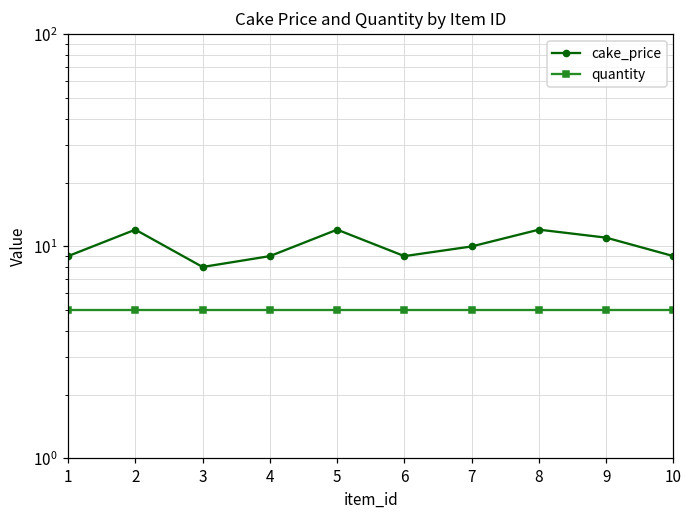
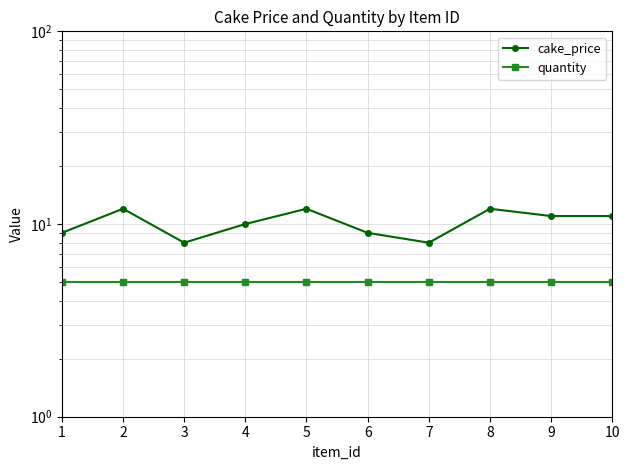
  {
    "cake_price": {
      "1": 9,
      "2": 12,
      "3": 8,
-     "4": 9,
+     "4": 10,
      "5": 12,
      "6": 9,
-     "7": 10,
+     "7": 8,
      "8": 12,
      "9": 11,
-     "10": 9
+     "10": 11
    },
    "quantity": {
      "1": 5,
      "2": 5,
      "3": 5,
      "4": 5,
      "5": 5,
      "6": 5,
      "7": 5,
      "8": 5,
      "9": 5,
      "10": 5
    }
  }
